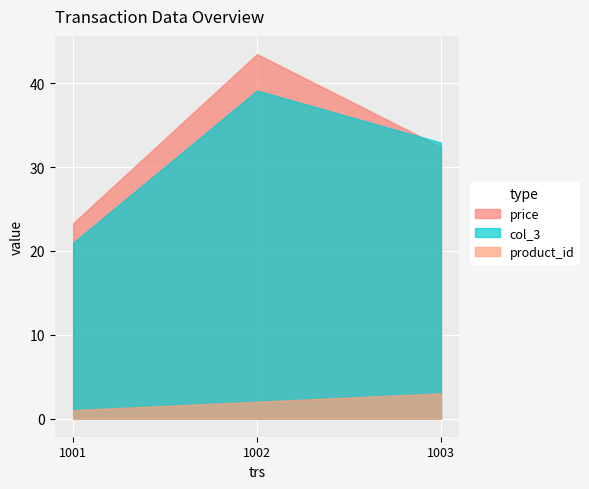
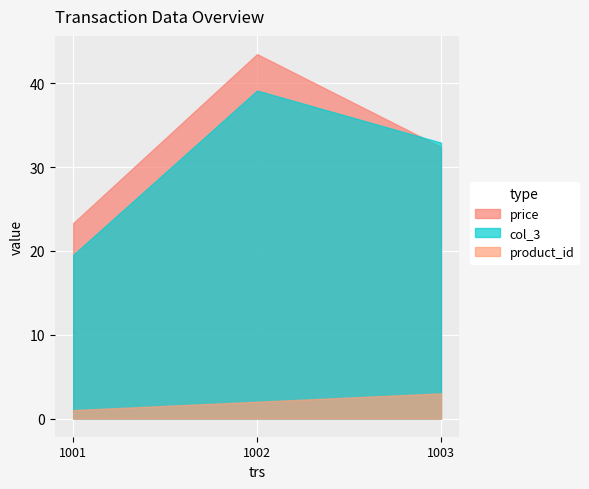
  {
    "col_3": {
-     "1001": 21,
+     "1001": 20,
      "1002": 39,
      "1003": 33
    }
  }
